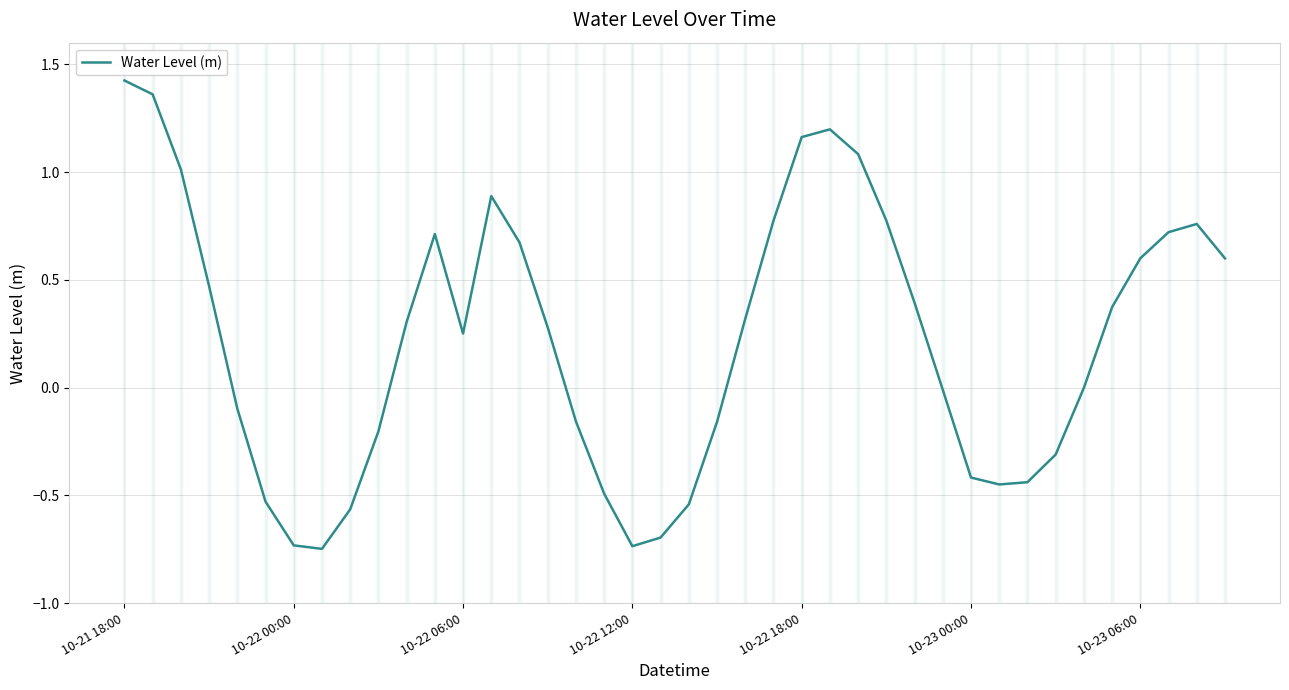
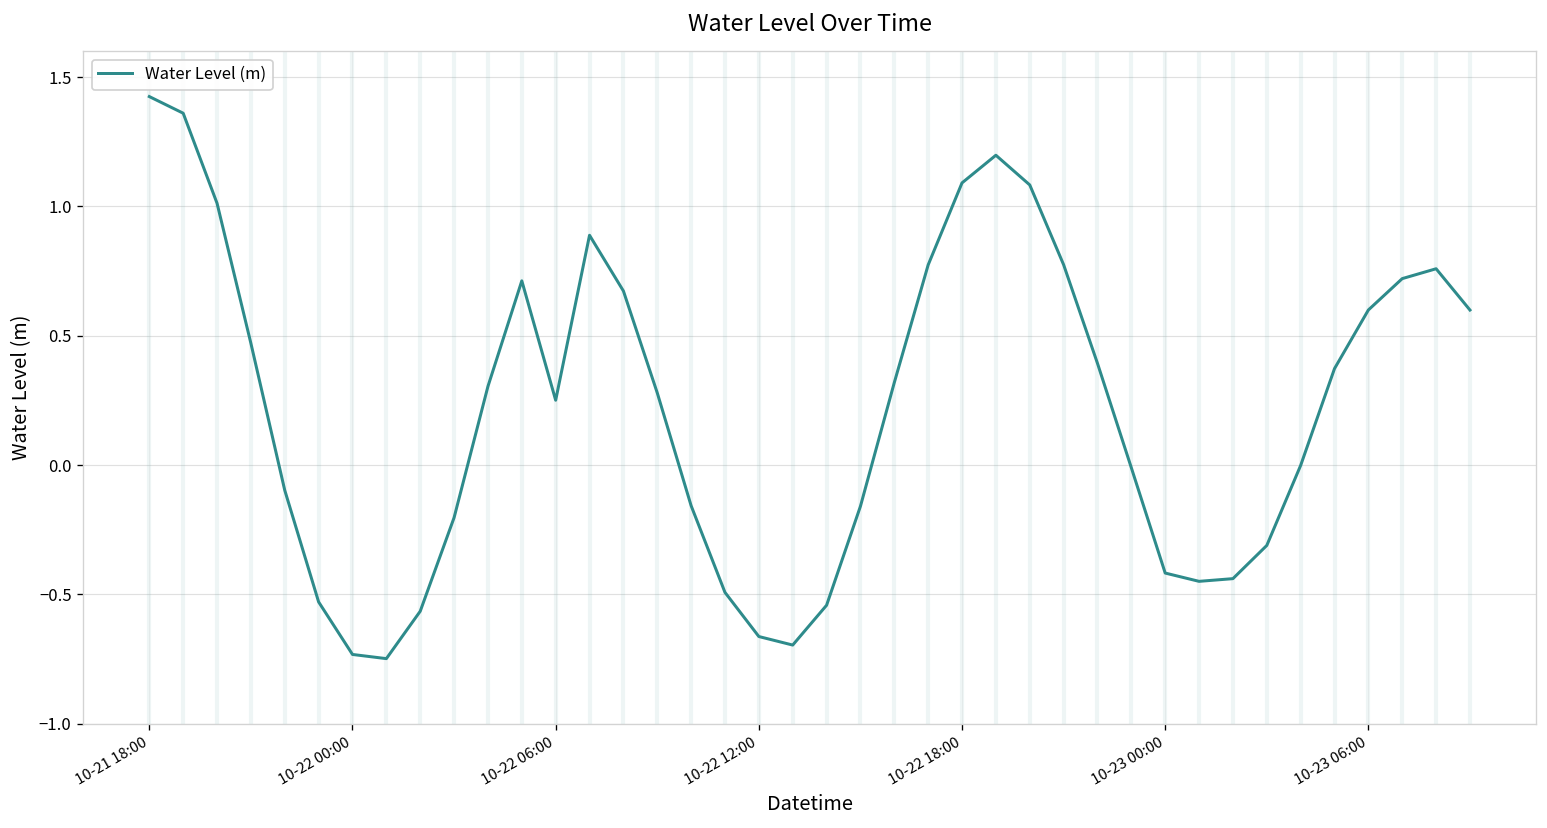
  {
    "10-21 18:00": 1.42,
    "10-22 00:00": -0.73,
    "10-22 06:00": 0.25,
-   "10-22 12:00": -0.74,
-   "10-22 18:00": 1.16,
+   "10-22 12:00": -0.66,
+   "10-22 18:00": 1.09,
    "10-23 00:00": -0.42,
    "10-23 06:00": 0.60
  }
